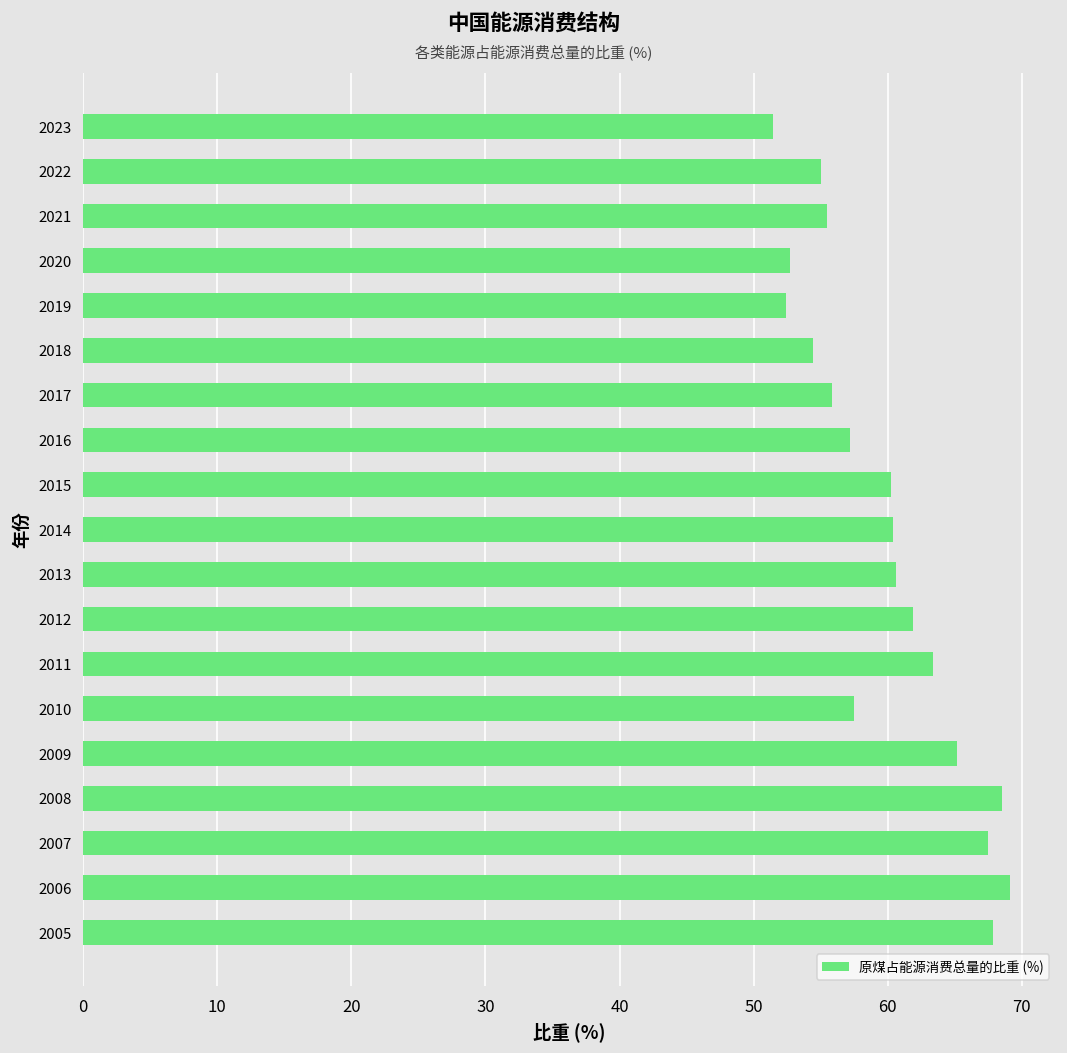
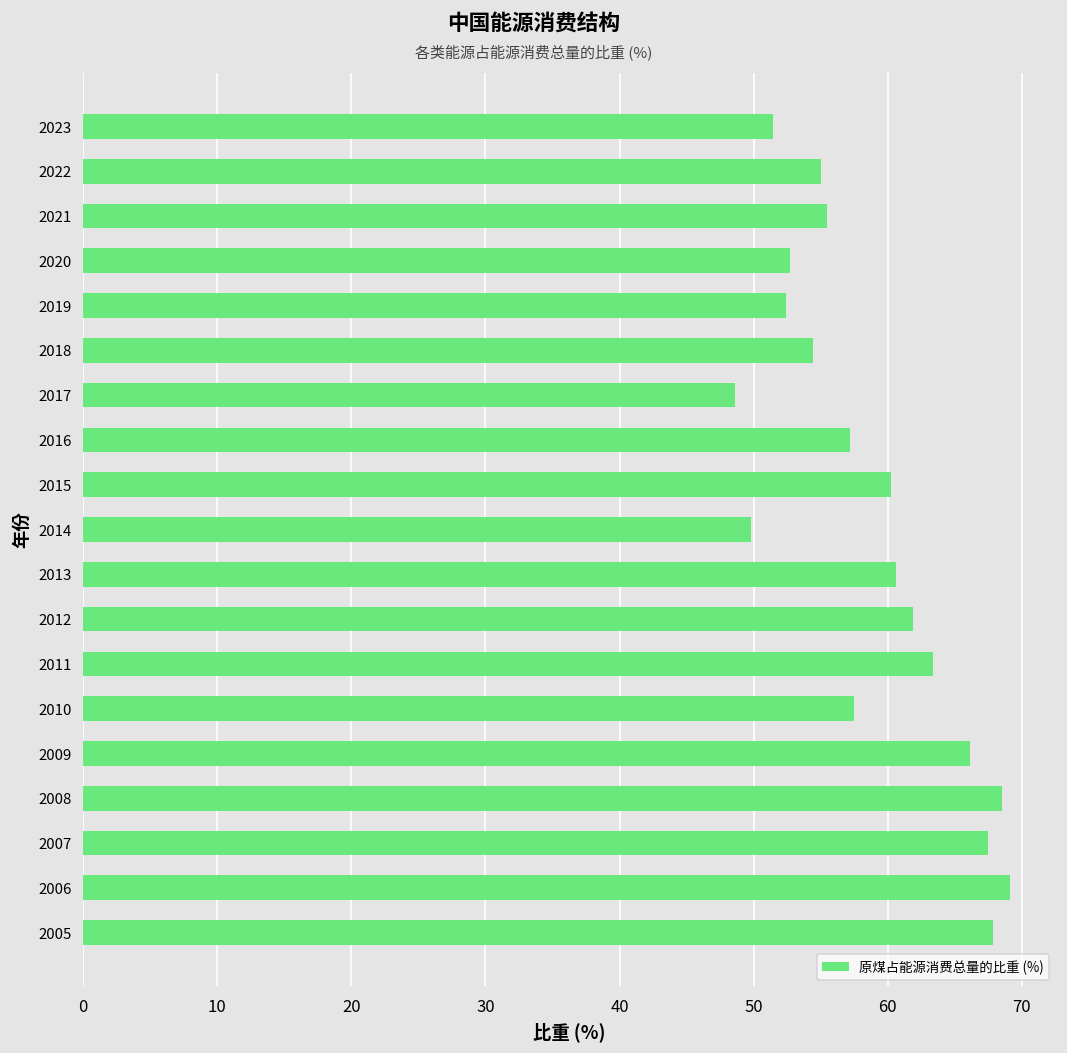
  {
    "2023": 51.4,
    "2022": 55.0,
    "2021": 55.5,
    "2020": 52.7,
    "2019": 52.4,
    "2018": 54.4,
-   "2017": 55.8,
+   "2017": 48.6,
    "2016": 57.2,
    "2015": 60.2,
-   "2014": 60.4,
+   "2014": 49.8,
    "2013": 60.6,
    "2012": 61.9,
    "2011": 63.4,
    "2010": 57.5,
-   "2009": 65.1,
+   "2009": 66.2,
    "2008": 68.5,
    "2007": 67.5,
    "2006": 69.1,
    "2005": 67.8
  }
